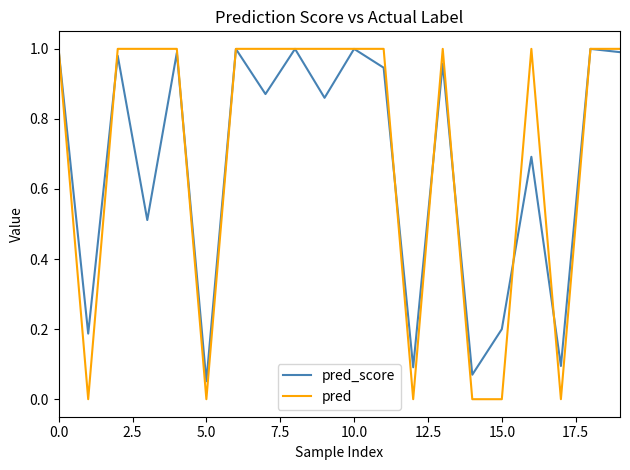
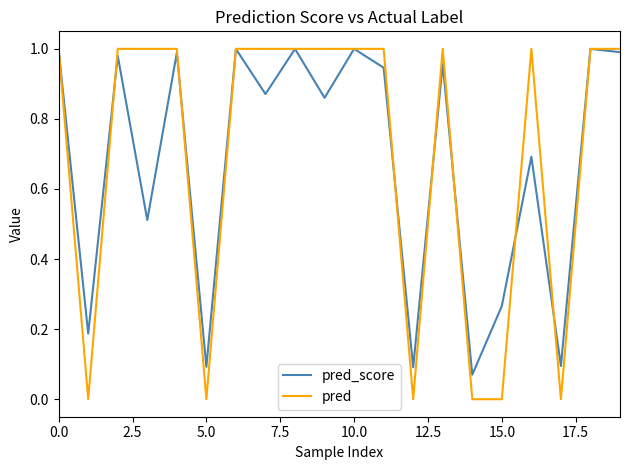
  {
    "pred_score": {
-     "5.0": 0.05,
-     "15.0": 0.20
+     "5.0": 0.09,
+     "15.0": 0.27
    },
    "pred": {
      "5.0": 0.00,
      "15.0": 0.00
    }
  }
